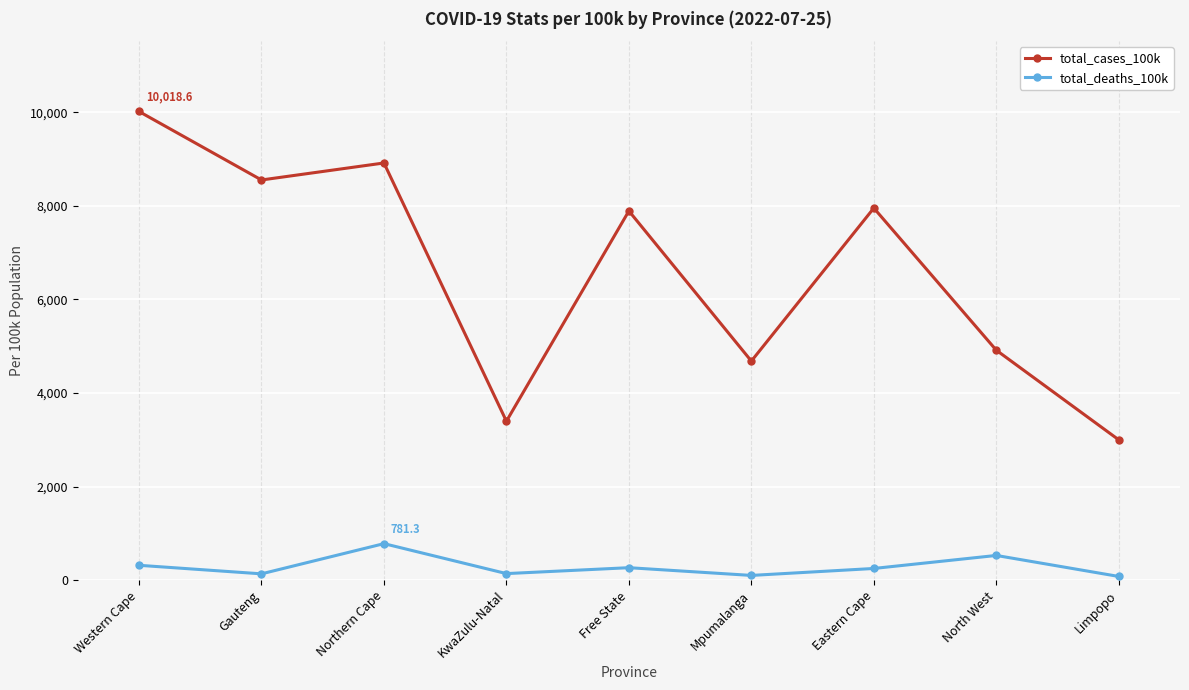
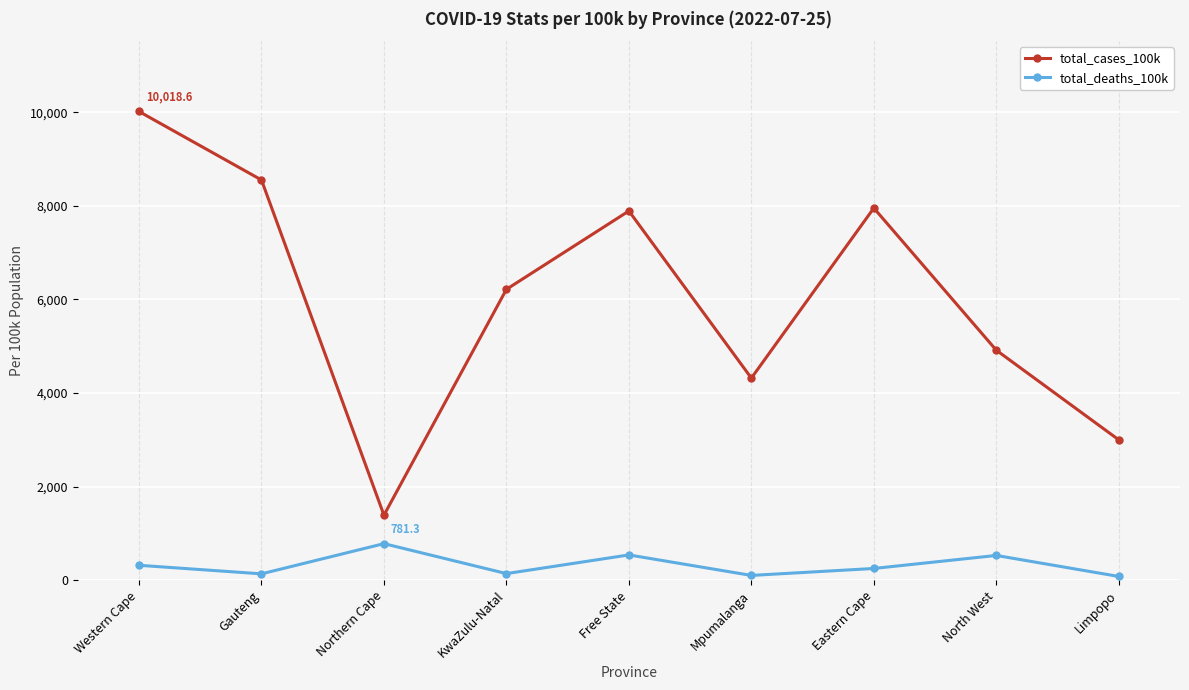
  {
    "total_cases_100k": {
      "Gauteng": "8,600",
-     "Northern Cape": "8,900",
-     "KwaZulu-Natal": "3,400",
+     "Northern Cape": "1,400",
+     "KwaZulu-Natal": "6,200",
      "Free State": "7,900",
-     "Mpumalanga": "4,700",
+     "Mpumalanga": "4,300",
      "Eastern Cape": "8,000",
      "North West": "4,900",
      "Limpopo": "3,000"
    },
    "total_deaths_100k": {
      "Western Cape": "300",
      "Gauteng": "100",
      "KwaZulu-Natal": "100",
-     "Free State": "300",
+     "Free State": "500",
      "Mpumalanga": "100",
      "Eastern Cape": "300",
      "North West": "500",
      "Limpopo": "100"
    }
  }
